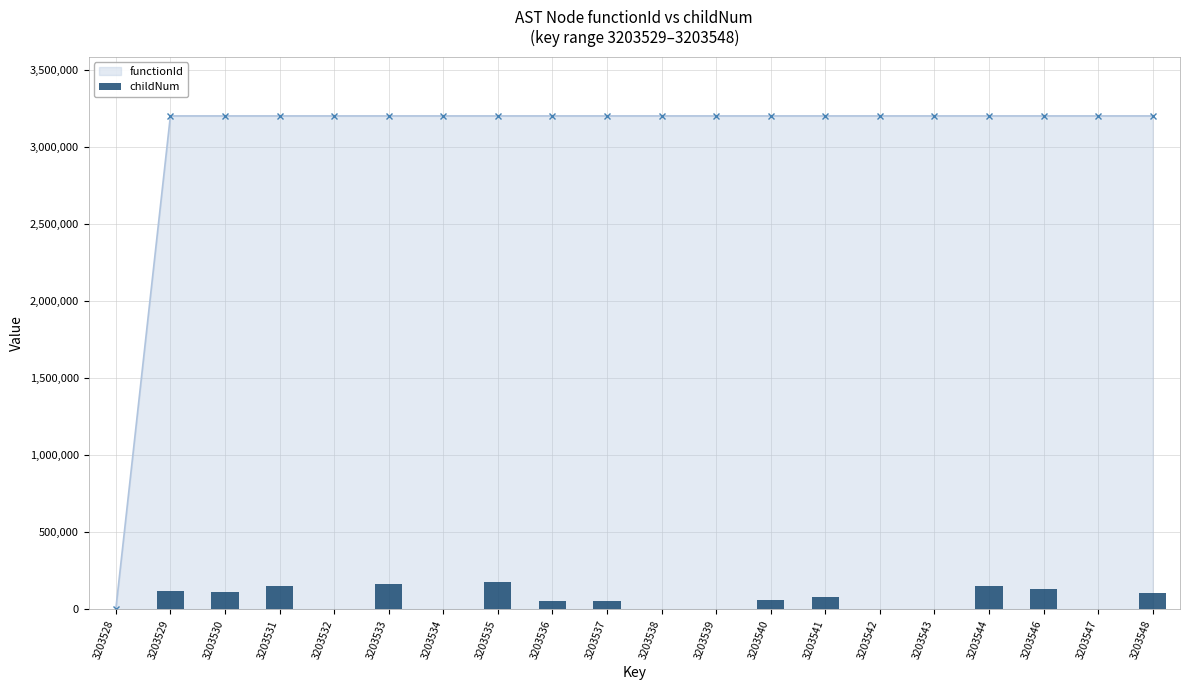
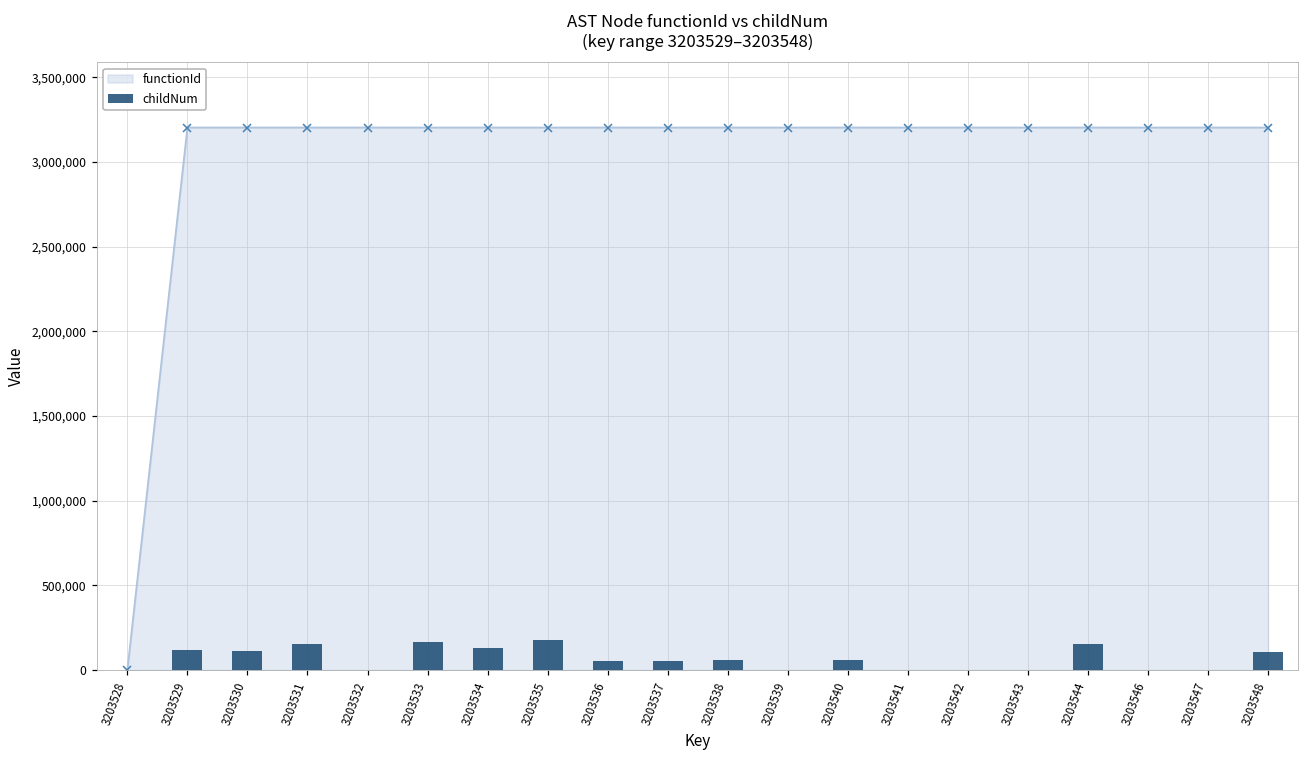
  {
    "functionId": {
      "3203528": "0",
      "3203529": "3,200,000",
      "3203530": "3,200,000",
      "3203531": "3,200,000",
      "3203532": "3,200,000",
      "3203533": "3,200,000",
      "3203534": "3,200,000",
      "3203535": "3,200,000",
      "3203536": "3,200,000",
      "3203537": "3,200,000",
      "3203538": "3,200,000",
      "3203539": "3,200,000",
      "3203540": "3,200,000",
      "3203541": "3,200,000",
      "3203542": "3,200,000",
      "3203543": "3,200,000",
      "3203544": "3,200,000",
      "3203546": "3,200,000",
      "3203547": "3,200,000",
      "3203548": "3,200,000"
    },
    "childNum": {
      "3203528": "0",
      "3203529": "120,000",
      "3203530": "110,000",
      "3203531": "150,000",
      "3203532": "0",
      "3203533": "160,000",
-     "3203534": "0",
+     "3203534": "130,000",
      "3203535": "180,000",
      "3203536": "50,000",
      "3203537": "50,000",
-     "3203538": "0",
+     "3203538": "60,000",
      "3203540": "60,000",
-     "3203541": "80,000",
+     "3203541": "0",
      "3203542": "0",
      "3203544": "150,000",
-     "3203546": "130,000",
+     "3203546": "0",
      "3203548": "110,000"
    }
  }
